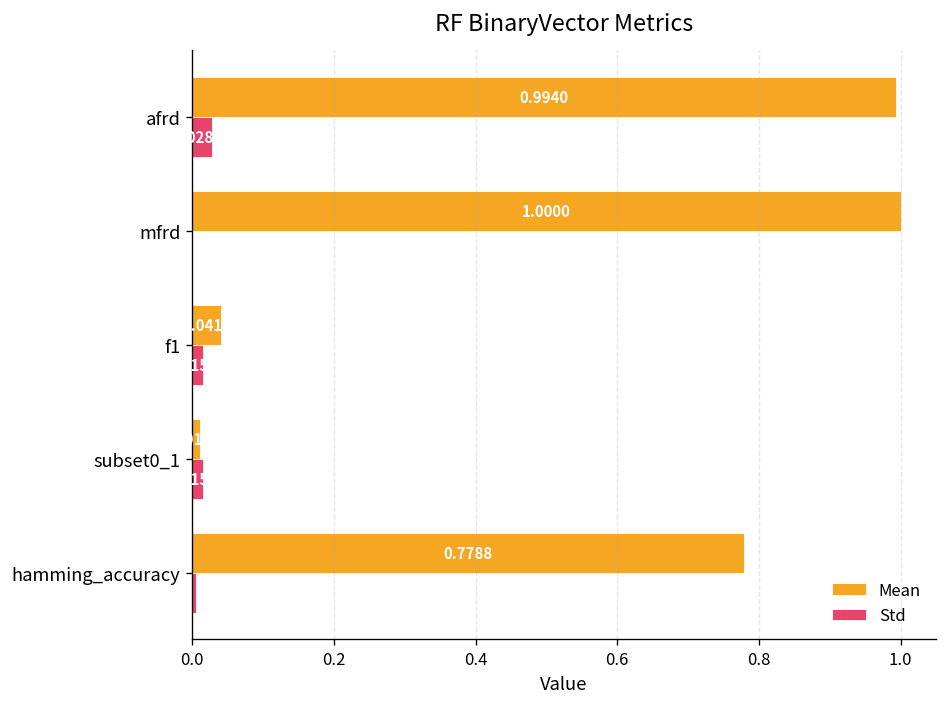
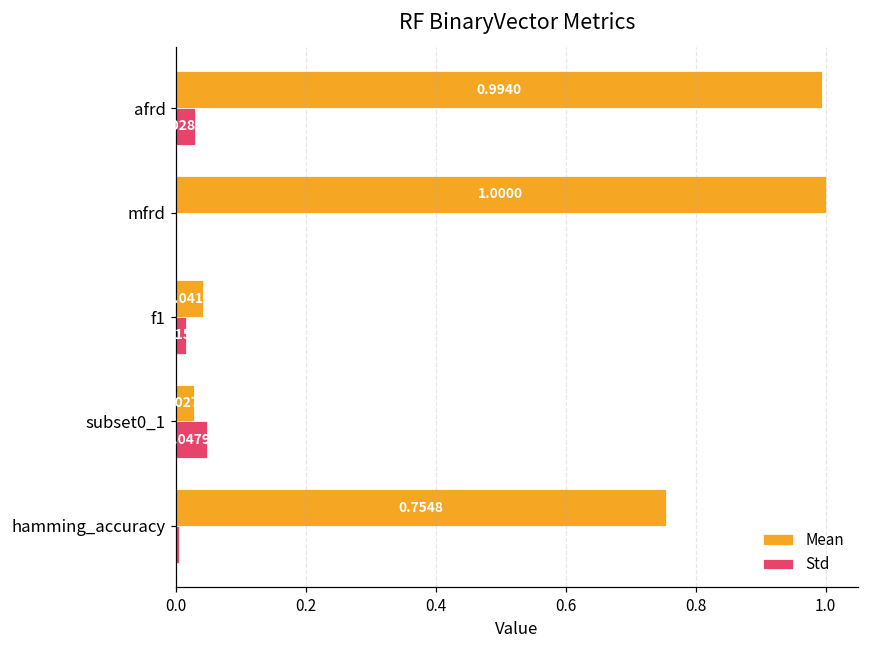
  {
    "Mean": {
      "afrd": 0.9940,
      "mfrd": 1.0000,
      "f1": 0.0410,
-     "subset0_1": 0.01,
-     "hamming_accuracy": 0.7788
+     "subset0_1": 0.03,
+     "hamming_accuracy": 0.7548
    },
    "Std": {
      "afrd": 0.03,
      "mfrd": 0.00,
      "f1": 0.02,
-     "subset0_1": 0.02,
+     "subset0_1": 0.05,
      "hamming_accuracy": 0.00
    }
  }
